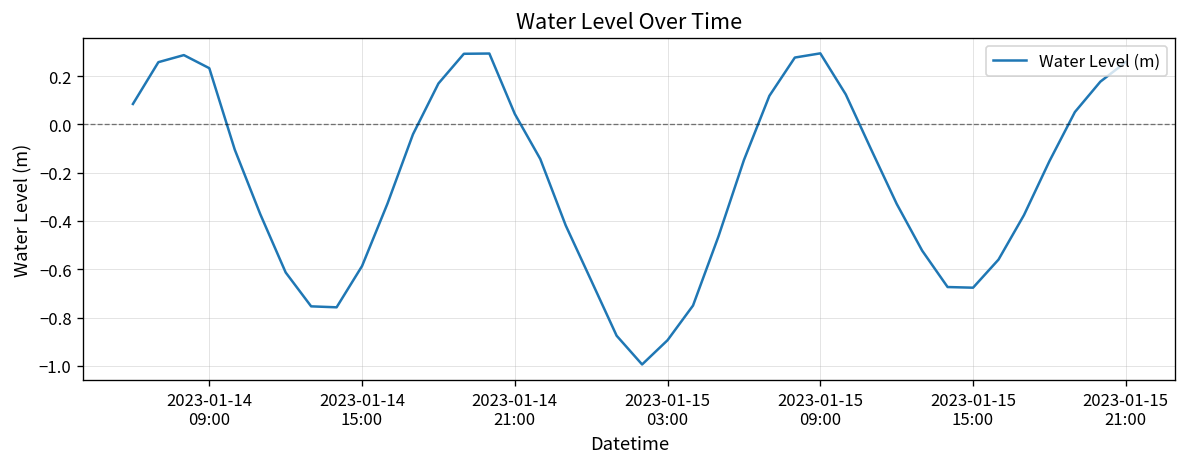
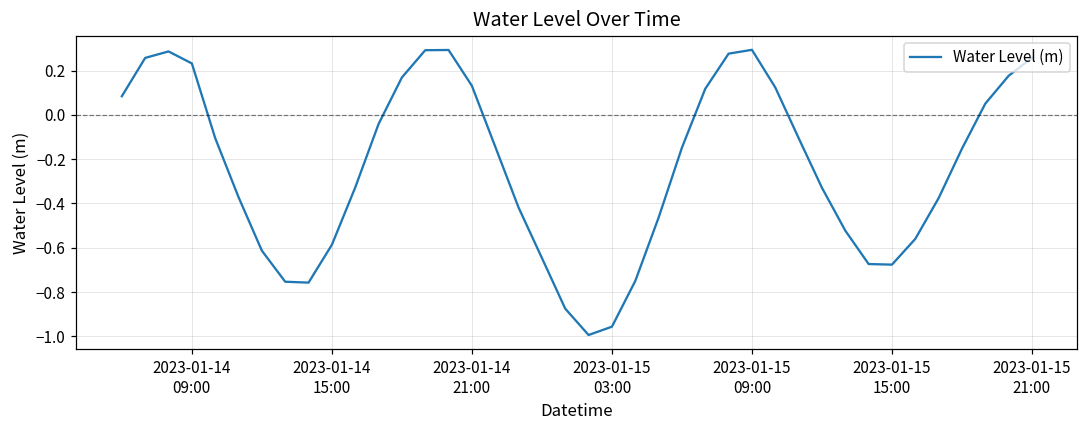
  {
    "2023-01-14 09:00": 0.23,
    "2023-01-14 15:00": -0.59,
-   "2023-01-14 21:00": 0.04,
-   "2023-01-15 03:00": -0.89,
+   "2023-01-14 21:00": 0.13,
+   "2023-01-15 03:00": -0.96,
    "2023-01-15 09:00": 0.29,
    "2023-01-15 15:00": -0.68
  }
